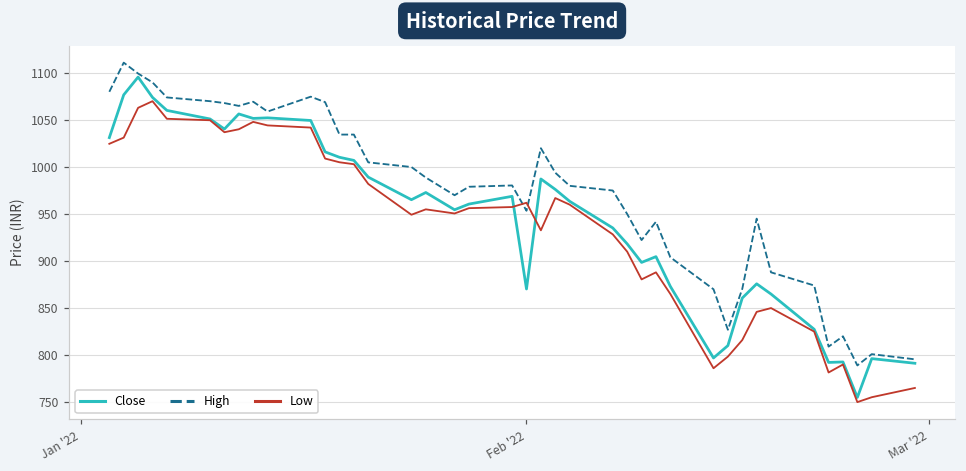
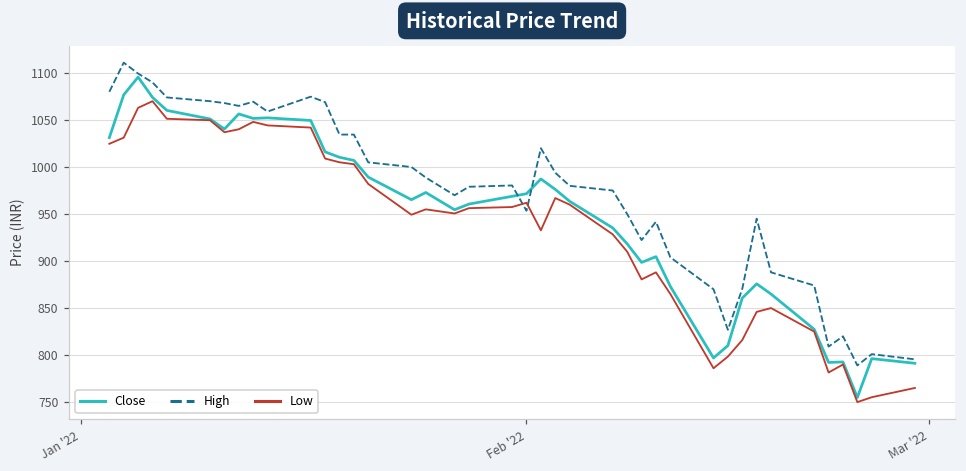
  {
    "Close": {
-     "Feb '22": 870
+     "Feb '22": 970
    },
    "High": {
      "Feb '22": 950
    },
    "Low": {
      "Feb '22": 960
    }
  }
